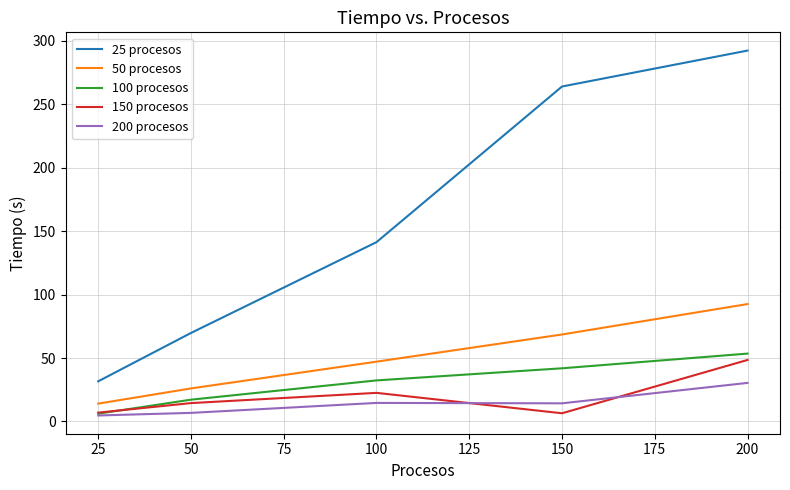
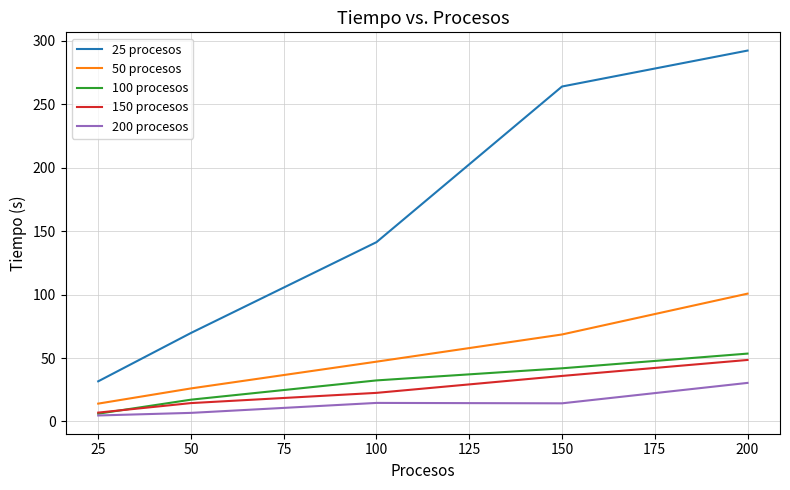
  {
    "25 procesos": {
      "25": 32,
      "50": 70,
      "100": 141,
      "150": 264,
      "200": 292
    },
    "50 procesos": {
      "25": 14,
      "50": 26,
      "100": 47,
      "150": 69,
-     "200": 93
+     "200": 101
    },
    "100 procesos": {
      "50": 17,
      "100": 32,
      "150": 42,
      "200": 53
    },
    "150 procesos": {
      "50": 14,
      "100": 23,
-     "150": 6,
+     "150": 36,
      "200": 48
    },
    "200 procesos": {
      "50": 7,
      "100": 15,
      "150": 14,
      "200": 30
    }
  }
